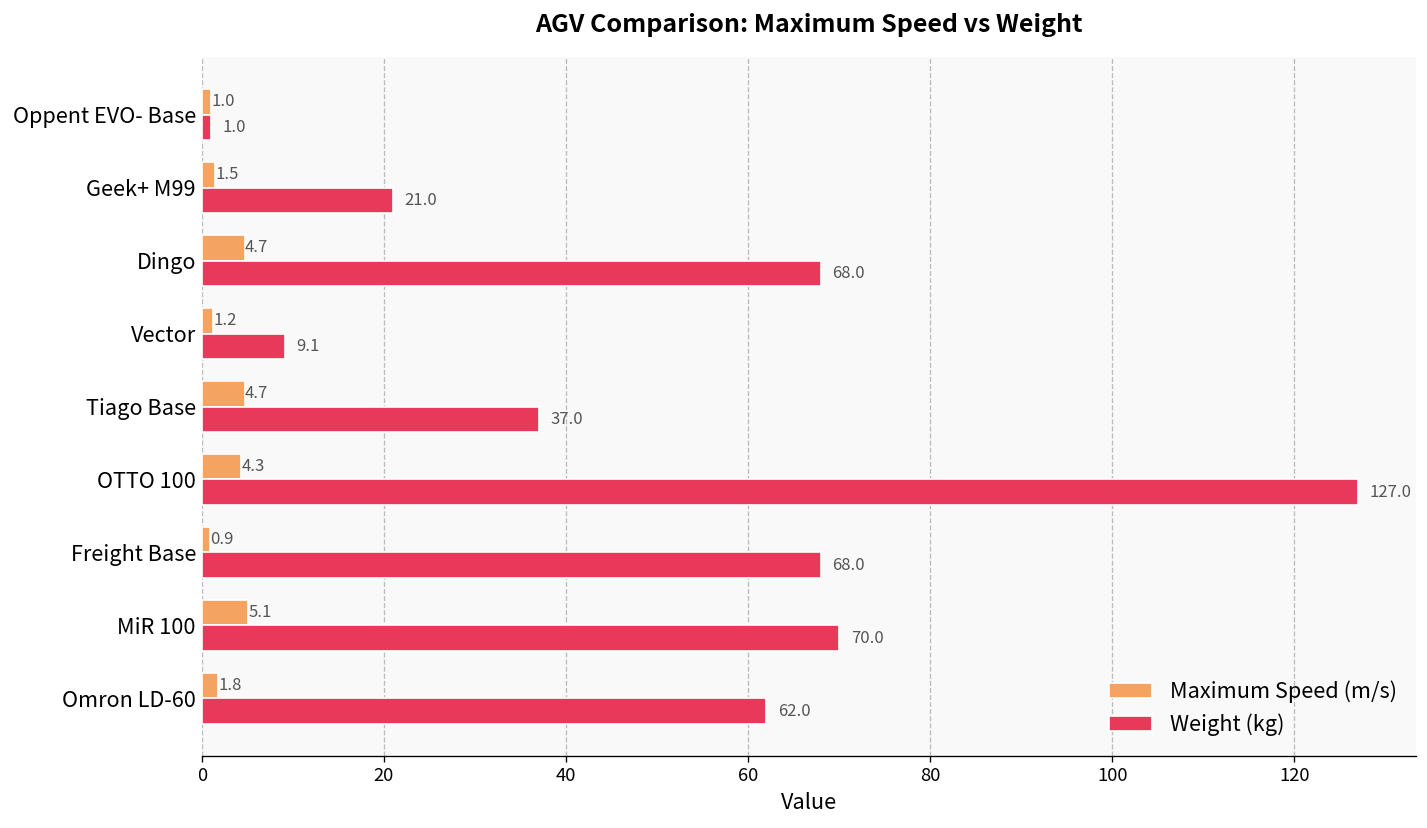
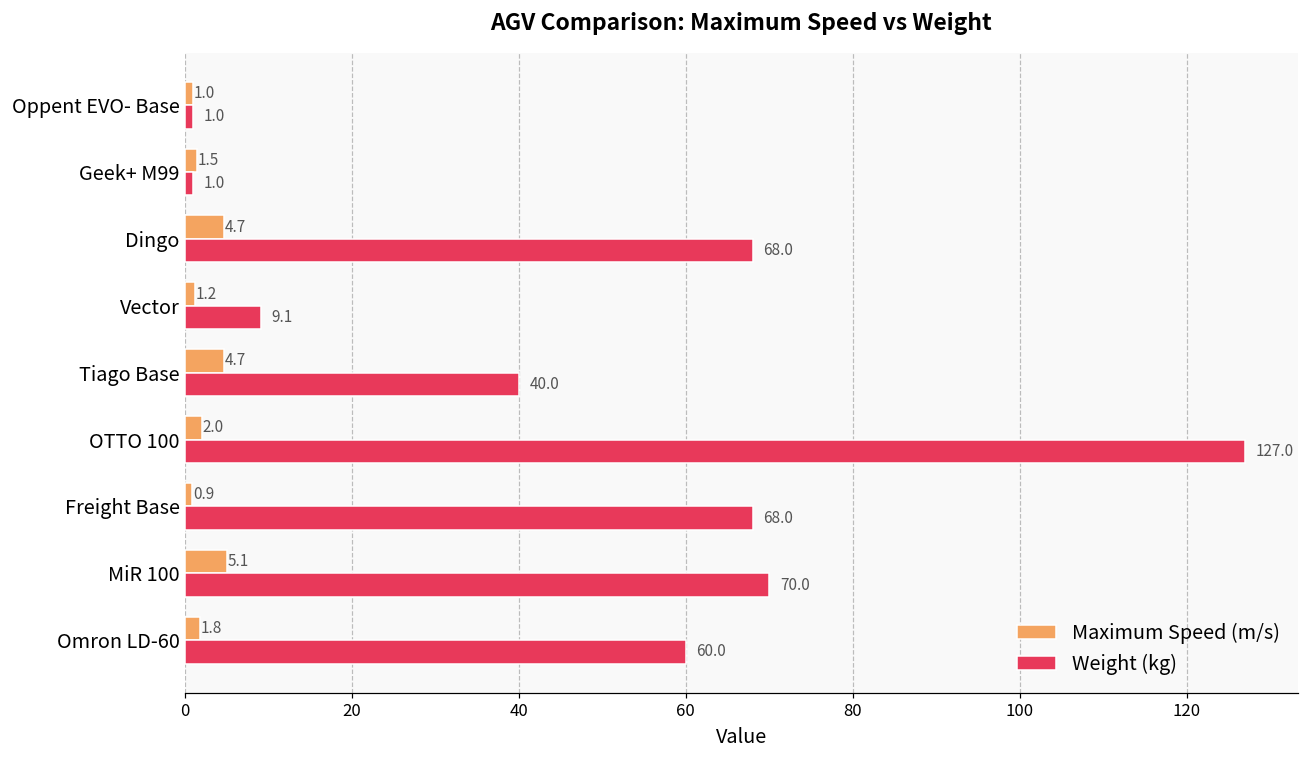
  {
    "Maximum Speed (m/s)": {
      "Oppent EVO- Base": 1.0,
      "Geek+ M99": 1.5,
      "Dingo": 4.7,
      "Vector": 1.2,
      "Tiago Base": 4.7,
-     "OTTO 100": 4.3,
+     "OTTO 100": 2.0,
      "Freight Base": 0.9,
      "MiR 100": 5.1,
      "Omron LD-60": 1.8
    },
    "Weight (kg)": {
      "Oppent EVO- Base": 1.0,
-     "Geek+ M99": 21.0,
+     "Geek+ M99": 1.0,
      "Dingo": 68.0,
      "Vector": 9.1,
-     "Tiago Base": 37.0,
+     "Tiago Base": 40.0,
      "OTTO 100": 127.0,
      "Freight Base": 68.0,
      "MiR 100": 70.0,
-     "Omron LD-60": 62.0
+     "Omron LD-60": 60.0
    }
  }
